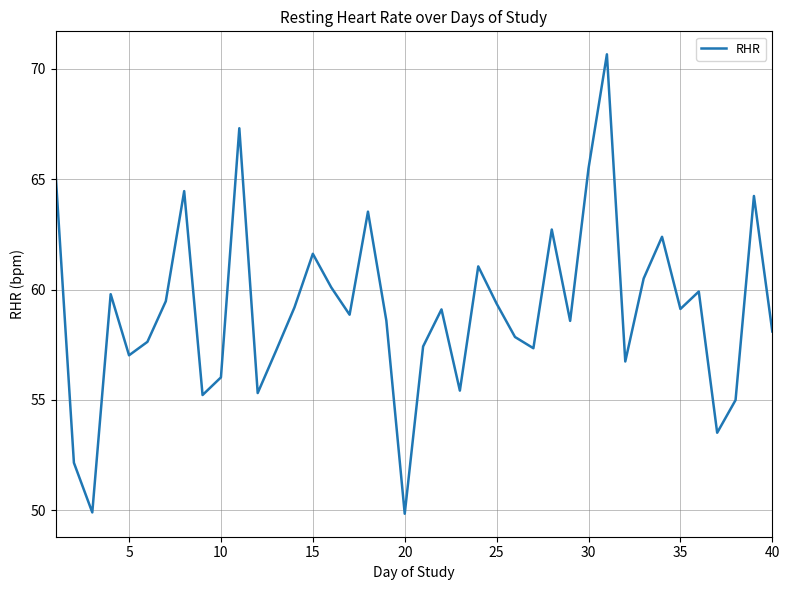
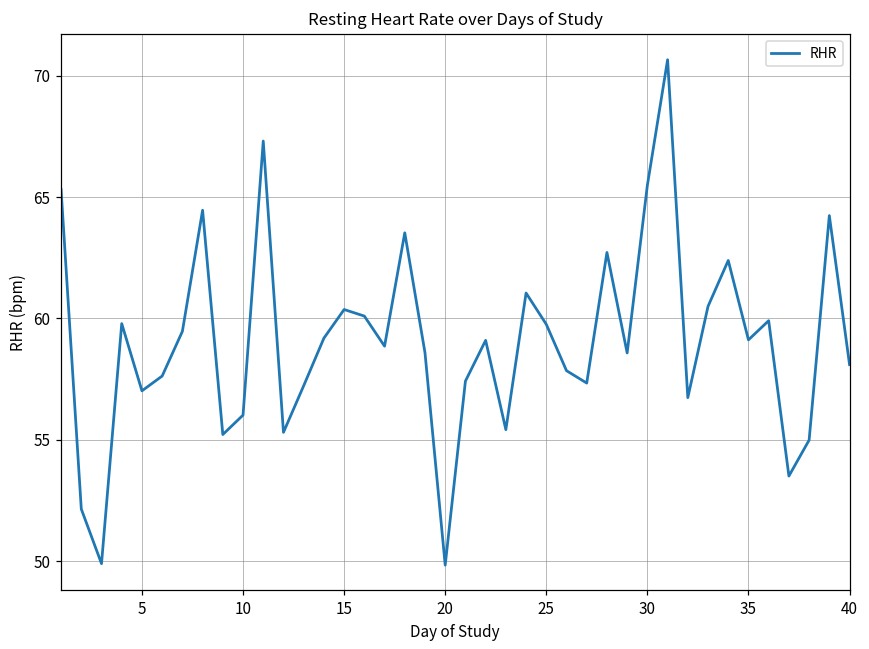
  {
    "5": 57.0,
    "10": 56.0,
-   "15": 61.6,
+   "15": 60.4,
    "20": 49.8,
-   "25": 59.4,
+   "25": 59.8,
    "30": 65.5,
    "35": 59.1,
    "40": 58.1
  }
